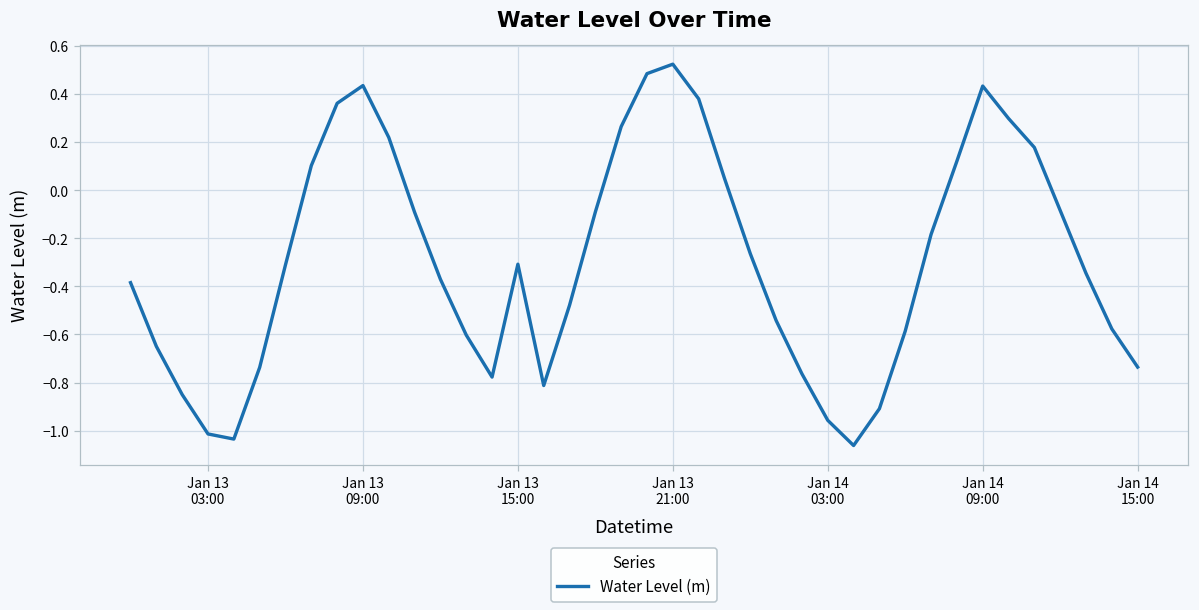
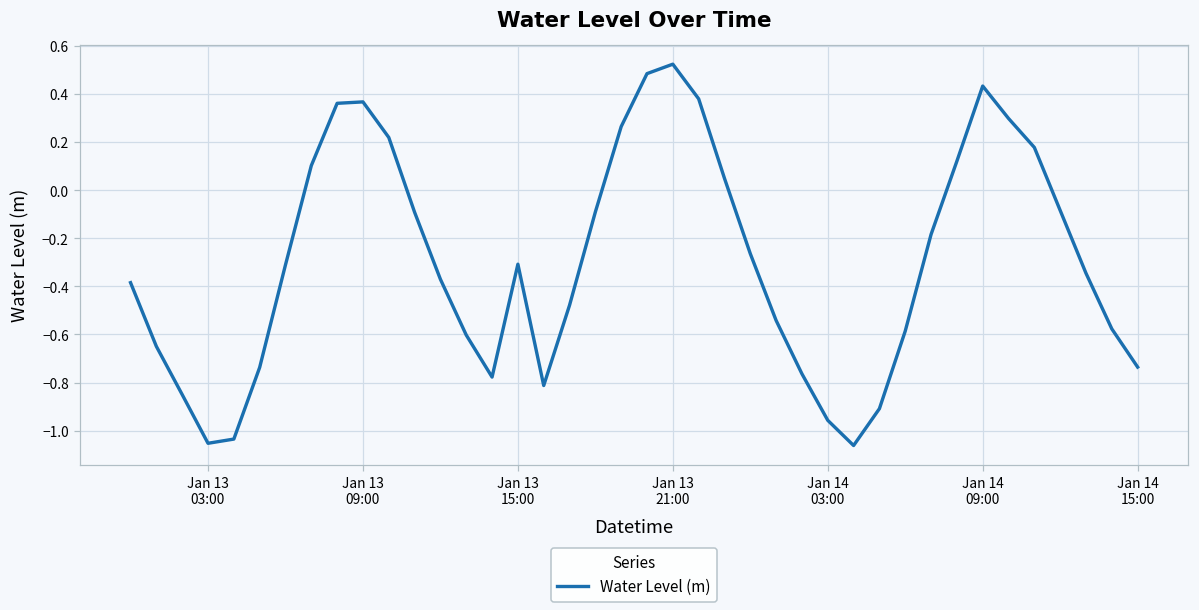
  {
-   "Jan 13 03:00": -1.01,
-   "Jan 13 09:00": 0.44,
+   "Jan 13 03:00": -1.05,
+   "Jan 13 09:00": 0.37,
    "Jan 13 15:00": -0.31,
    "Jan 13 21:00": 0.52,
    "Jan 14 03:00": -0.96,
    "Jan 14 09:00": 0.43,
    "Jan 14 15:00": -0.74
  }
